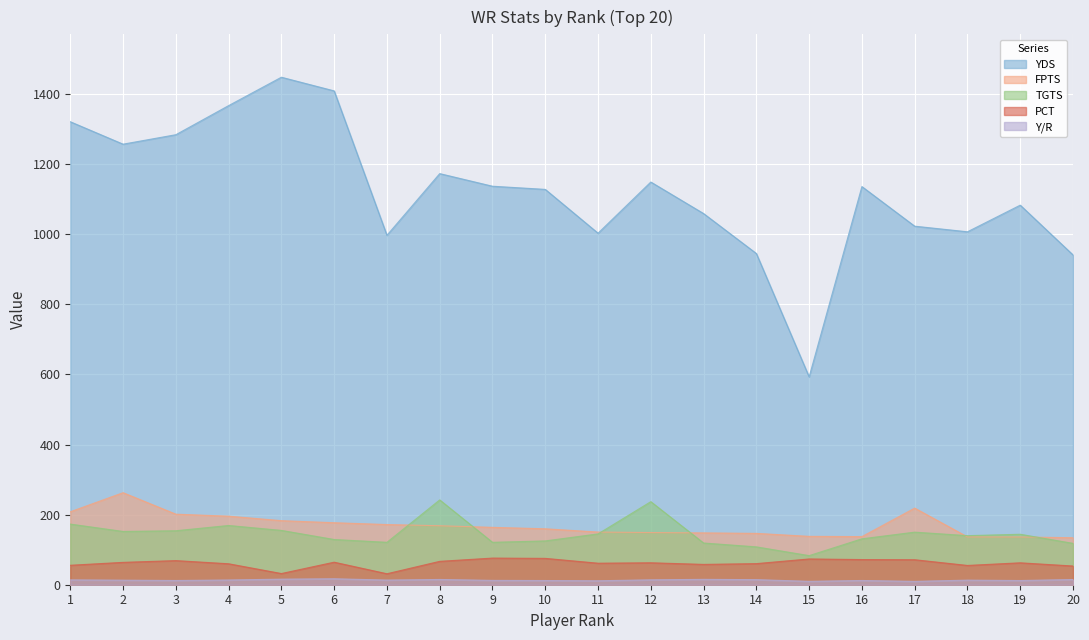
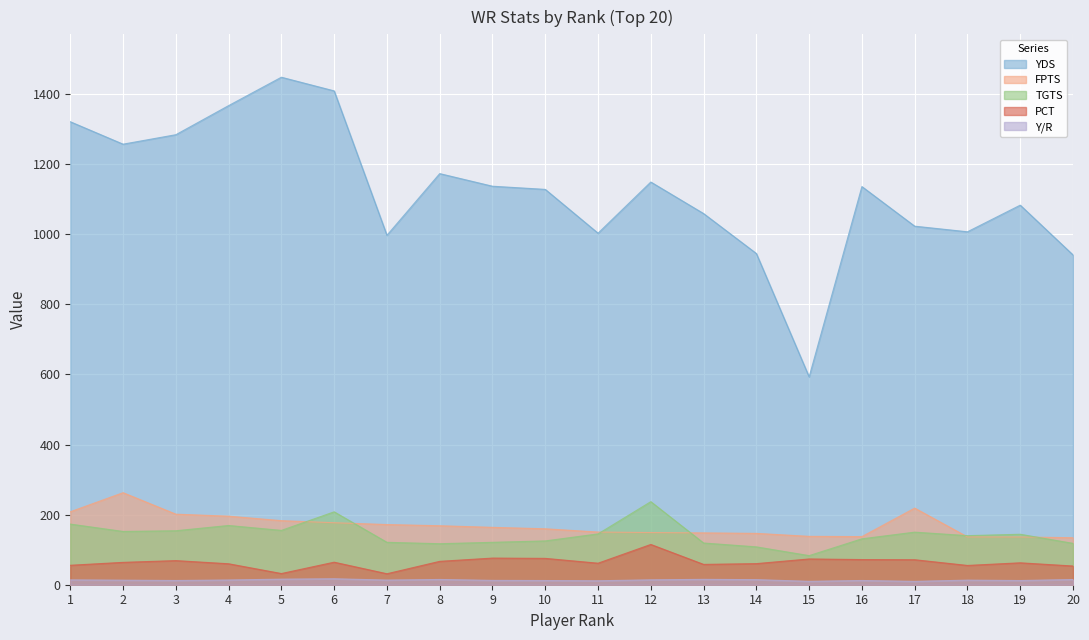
  {
    "FPTS": {
      "1": 210,
      "2": 260,
      "3": 200,
      "4": 200,
      "5": 180,
      "6": 180,
      "7": 170,
      "8": 170,
      "9": 160,
      "10": 160,
      "12": 150,
      "13": 150,
      "14": 150,
      "15": 140,
      "17": 220,
      "19": 140,
      "20": 130
    },
    "TGTS": {
      "1": 170,
      "2": 150,
      "3": 150,
      "4": 170,
      "5": 160,
-     "6": 130,
+     "6": 210,
      "7": 120,
-     "8": 240,
+     "8": 120,
      "9": 120,
      "10": 130,
      "12": 240,
      "13": 120,
      "14": 110,
      "15": 80,
      "17": 150,
      "19": 140,
      "20": 120
    },
    "PCT": {
      "1": 60,
      "2": 60,
      "3": 70,
      "4": 60,
      "5": 30,
      "6": 60,
      "7": 30,
      "8": 70,
      "9": 80,
      "10": 80,
      "11": 60,
-     "12": 60,
+     "12": 110,
      "13": 60,
      "14": 60,
      "15": 70,
      "16": 70,
      "17": 70,
      "18": 60,
      "19": 60,
      "20": 50
    }
  }
